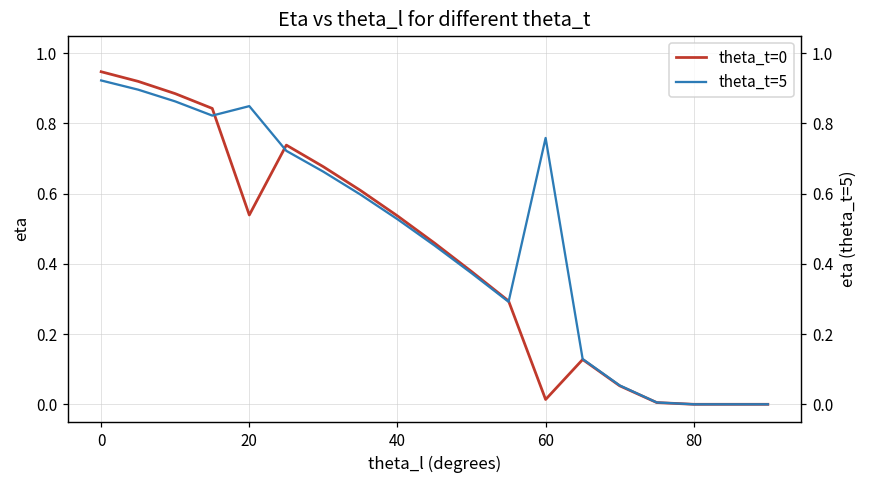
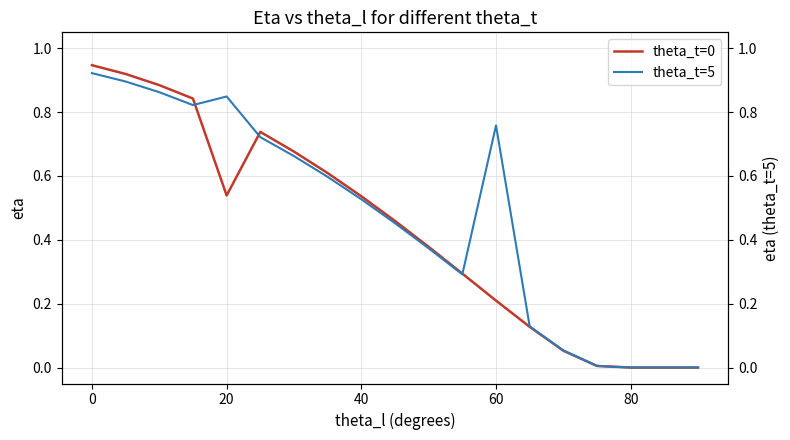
  {
    "theta_t=0": {
      "0": 0.95,
      "20": 0.54,
      "40": 0.54,
-     "60": 0.01,
+     "60": 0.21,
      "80": 0.00
    },
    "theta_t=5": {
      "0": 0.92,
      "20": 0.85,
      "40": 0.53,
      "60": 0.76,
      "80": 0.00
    }
  }
